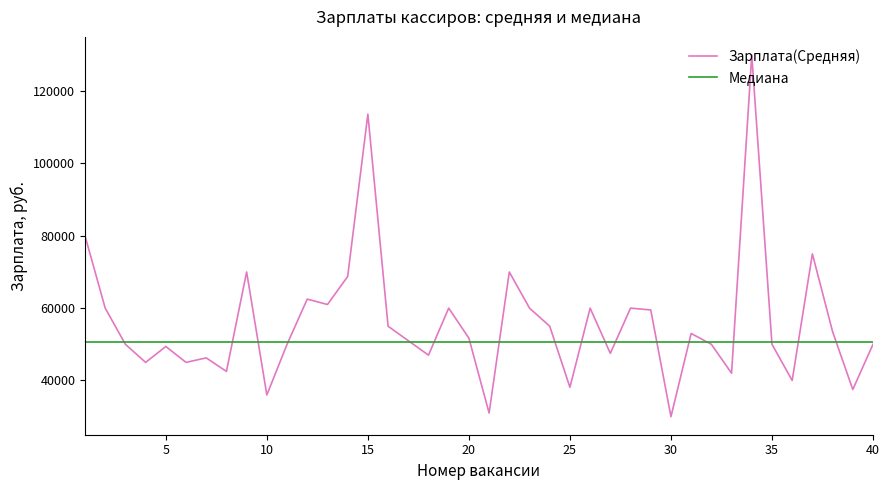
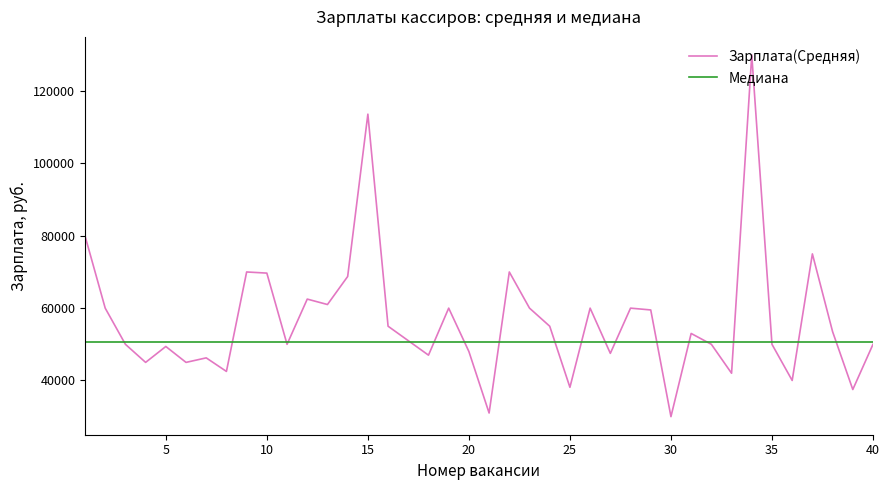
  {
    "Зарплата(Средняя)": {
      "5": 49000,
-     "10": 36000,
+     "10": 70000,
      "15": 114000,
-     "20": 52000,
+     "20": 48000,
      "25": 38000,
      "30": 30000
    },
    "Медиана": {
      "5": 51000,
      "10": 51000,
      "15": 51000,
      "20": 51000,
      "25": 51000,
      "30": 51000
    }
  }
